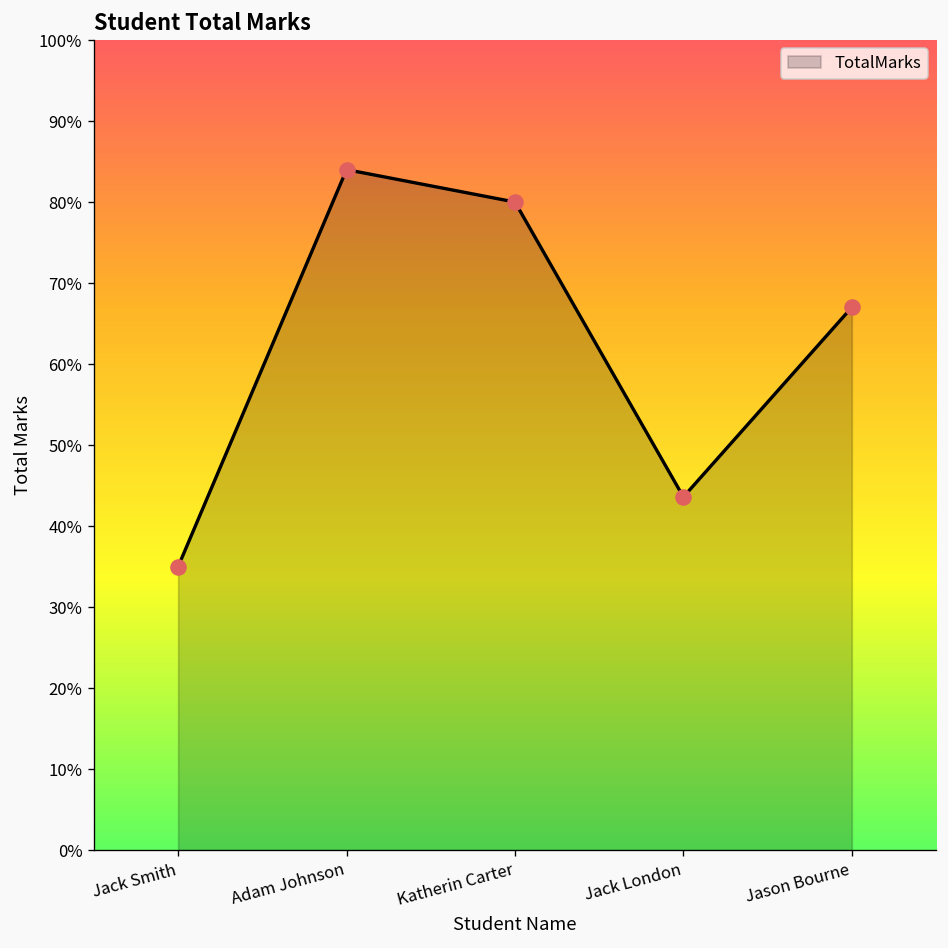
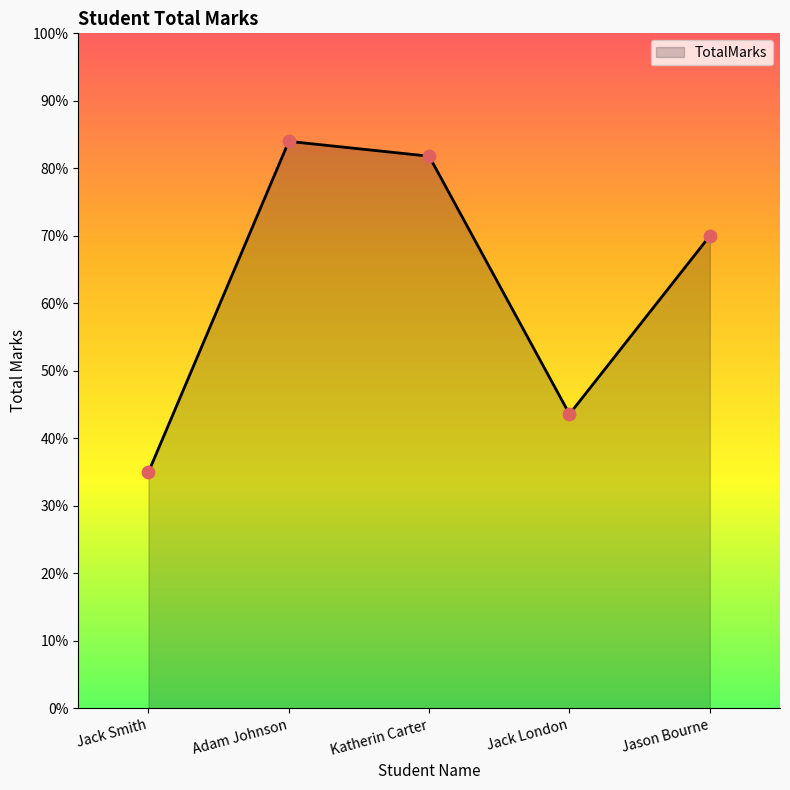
  {
    "Jack Smith": "35%",
    "Adam Johnson": "84%",
-   "Katherin Carter": "80%",
+   "Katherin Carter": "82%",
    "Jack London": "44%",
-   "Jason Bourne": "67%"
+   "Jason Bourne": "70%"
  }
